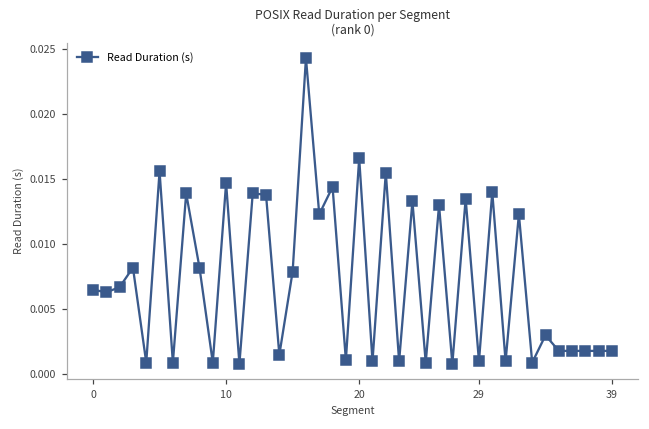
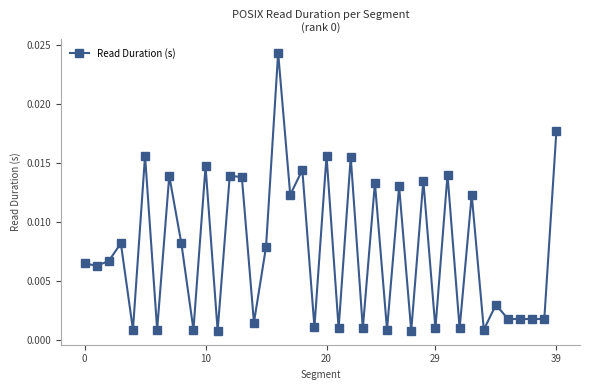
  {
    "0": 0.0065,
    "10": 0.0147,
-   "20": 0.0166,
+   "20": 0.0156,
    "29": 0.0010,
-   "39": 0.0018
+   "39": 0.0177
  }
